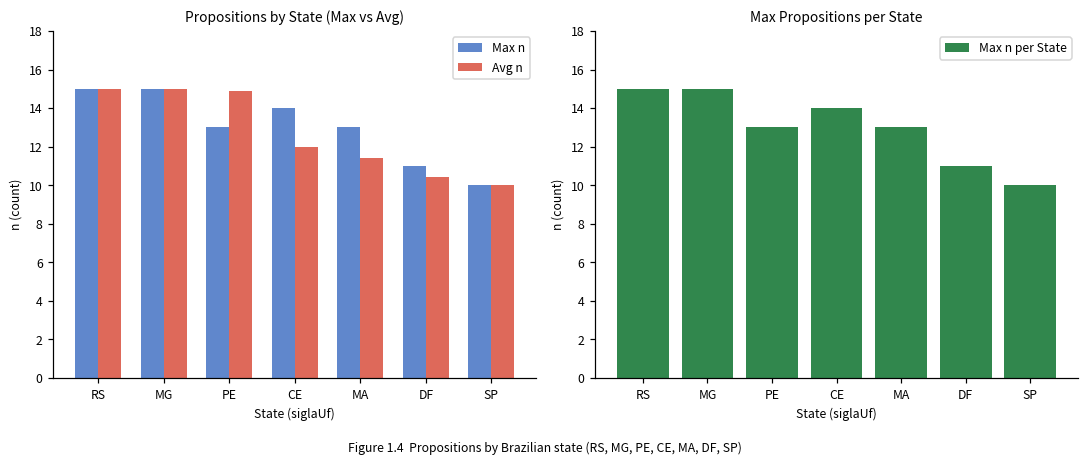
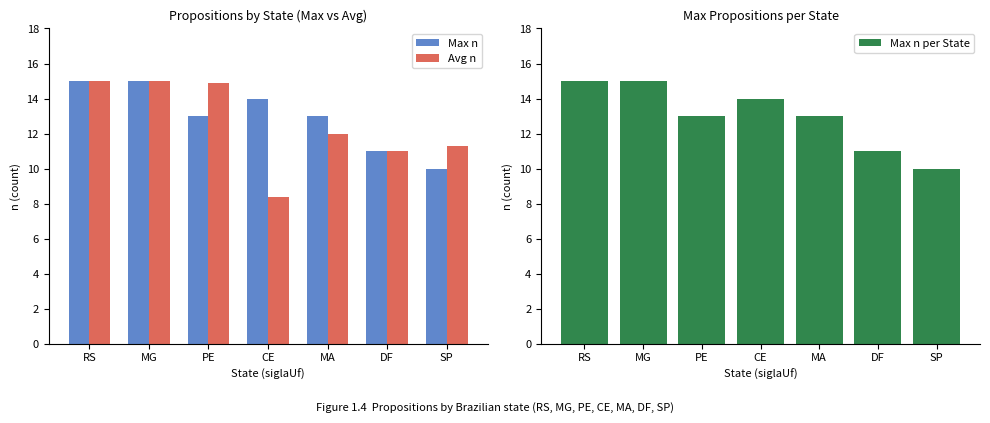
  {
    "Propositions by State (Max vs Avg)": {
      "Max n": {
        "RS": 15.0,
        "MG": 15.0,
        "PE": 13.0,
        "CE": 14.0,
        "MA": 13.0,
        "DF": 11.0,
        "SP": 10.0
      },
      "Avg n": {
        "RS": 15.0,
        "MG": 15.0,
        "PE": 14.9,
-       "CE": 12.0,
-       "MA": 11.4,
-       "DF": 10.4,
-       "SP": 10.0
+       "CE": 8.4,
+       "MA": 12.0,
+       "DF": 11.0,
+       "SP": 11.3
      }
    },
    "Max Propositions per State": {
      "RS": 15.0,
      "MG": 15.0,
      "PE": 13.0,
      "CE": 14.0,
      "MA": 13.0,
      "DF": 11.0,
      "SP": 10.0
    }
  }
